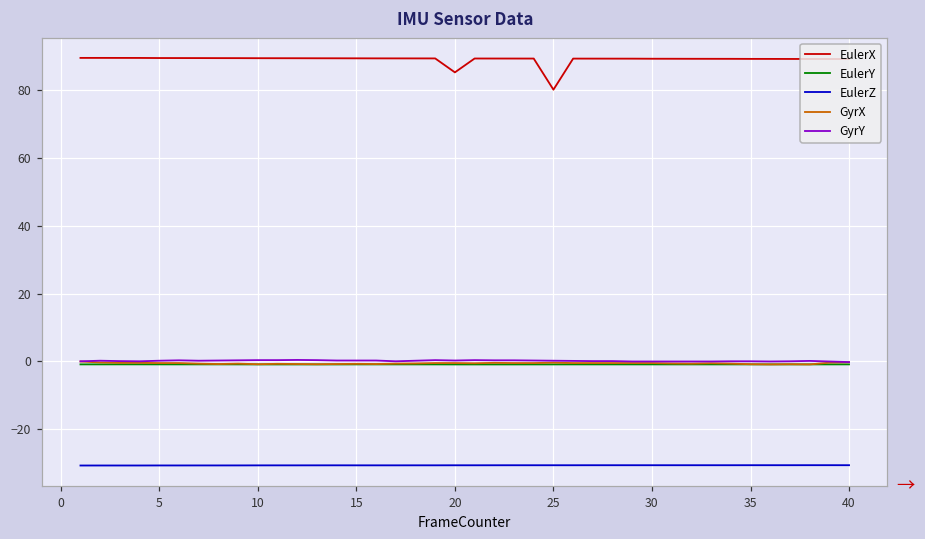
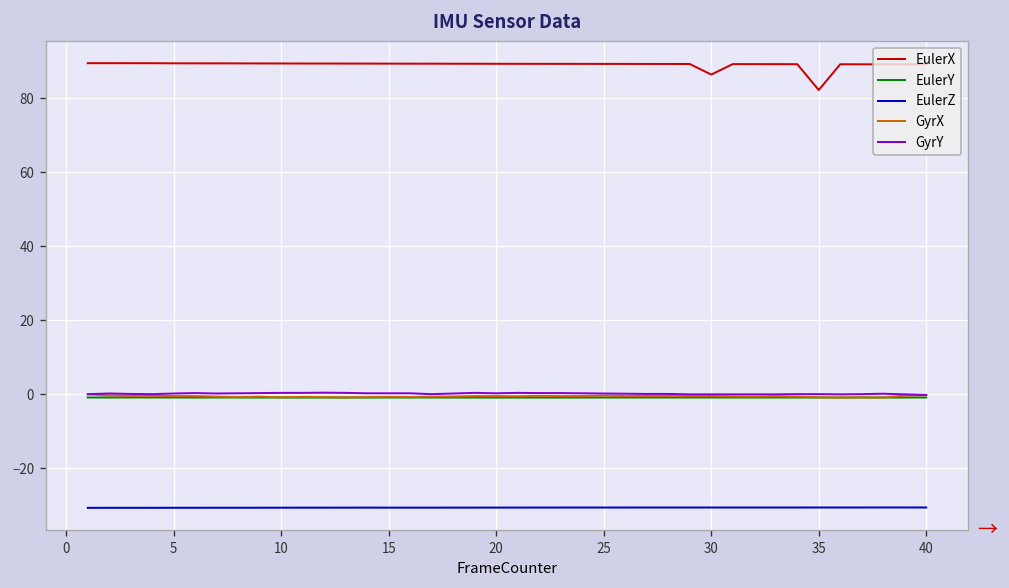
  {
    "EulerX": {
      "5": 89,
      "10": 89,
      "15": 89,
-     "20": 85,
-     "25": 80,
-     "30": 89,
-     "35": 89
+     "20": 89,
+     "25": 89,
+     "30": 86,
+     "35": 82
    },
    "EulerZ": {
      "5": -31,
      "10": -31,
      "15": -31,
      "20": -31,
      "25": -31,
      "30": -31,
      "35": -31,
      "40": -31
    },
    "GyrY": {
      "10": 0,
      "15": 0,
      "35": 0
    }
  }
